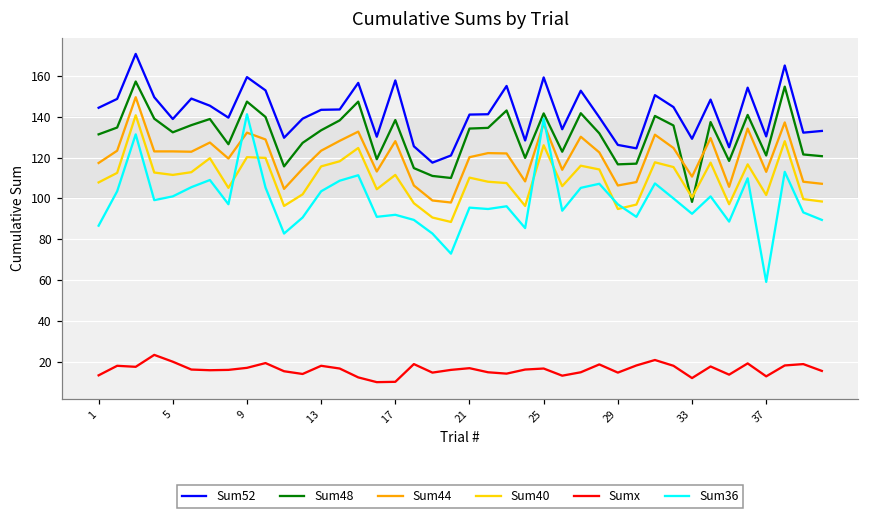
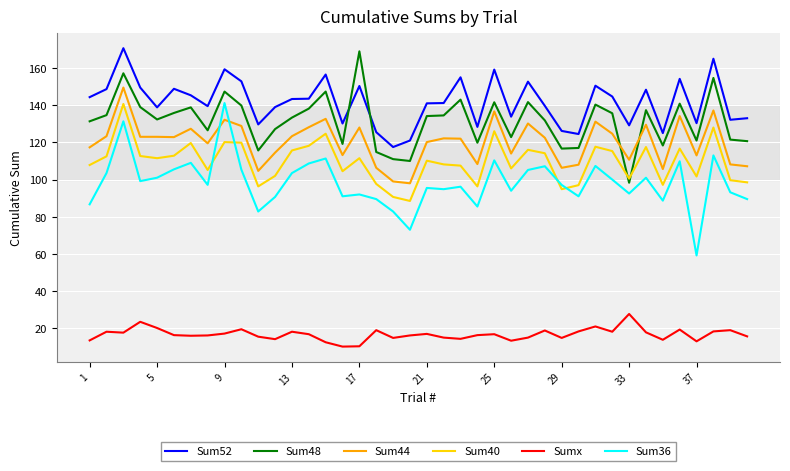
  {
    "Sum52": {
      "1": 144,
      "5": 139,
      "9": 159,
      "13": 143,
-     "17": 158,
+     "17": 150,
      "21": 141,
      "25": 159,
      "29": 126,
      "33": 129,
      "37": 130
    },
    "Sum48": {
      "1": 131,
      "5": 132,
      "9": 147,
      "13": 133,
-     "17": 138,
+     "17": 169,
      "21": 134,
      "25": 142,
      "29": 117,
      "33": 98,
      "37": 121
    },
    "Sumx": {
      "1": 14,
      "5": 20,
      "9": 17,
      "13": 18,
      "17": 10,
      "21": 17,
      "25": 17,
      "29": 15,
-     "33": 12,
+     "33": 28,
      "37": 13
    },
    "Sum36": {
      "1": 87,
      "5": 101,
      "9": 141,
      "13": 104,
      "17": 92,
      "21": 95,
-     "25": 139,
+     "25": 110,
      "29": 97,
      "33": 92,
      "37": 59
    }
  }
